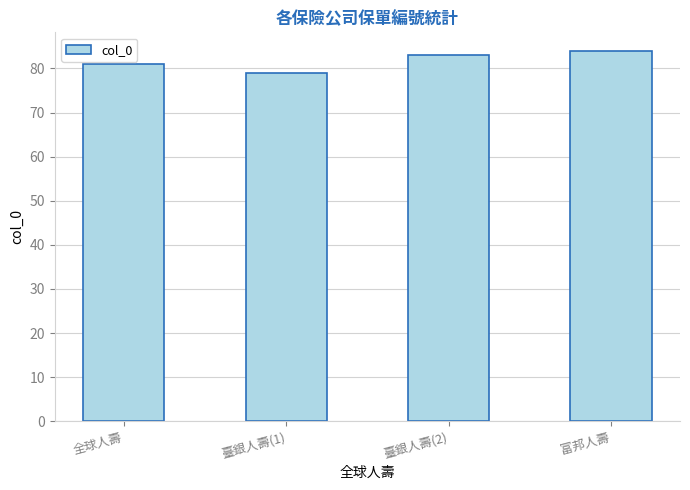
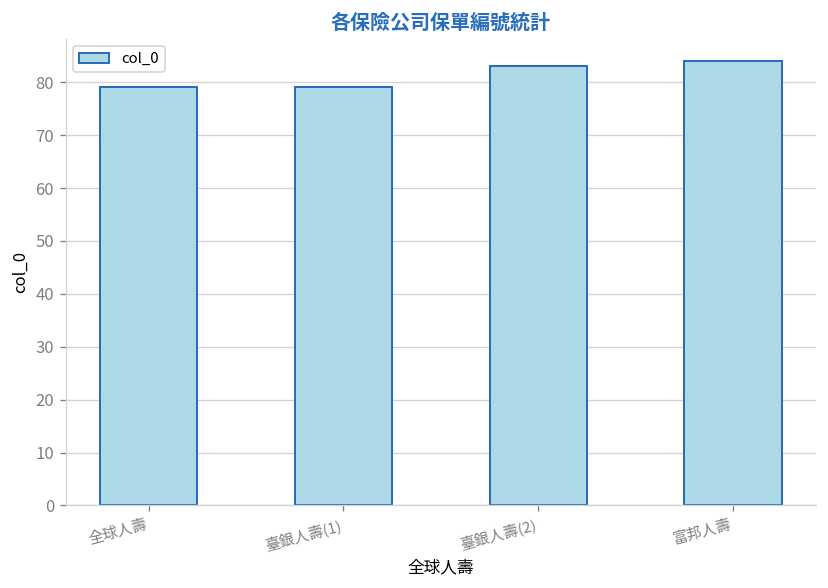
  {
-   "全球人壽": 81,
+   "全球人壽": 79,
    "臺銀人壽(1)": 79,
    "臺銀人壽(2)": 83,
    "富邦人壽": 84
  }
